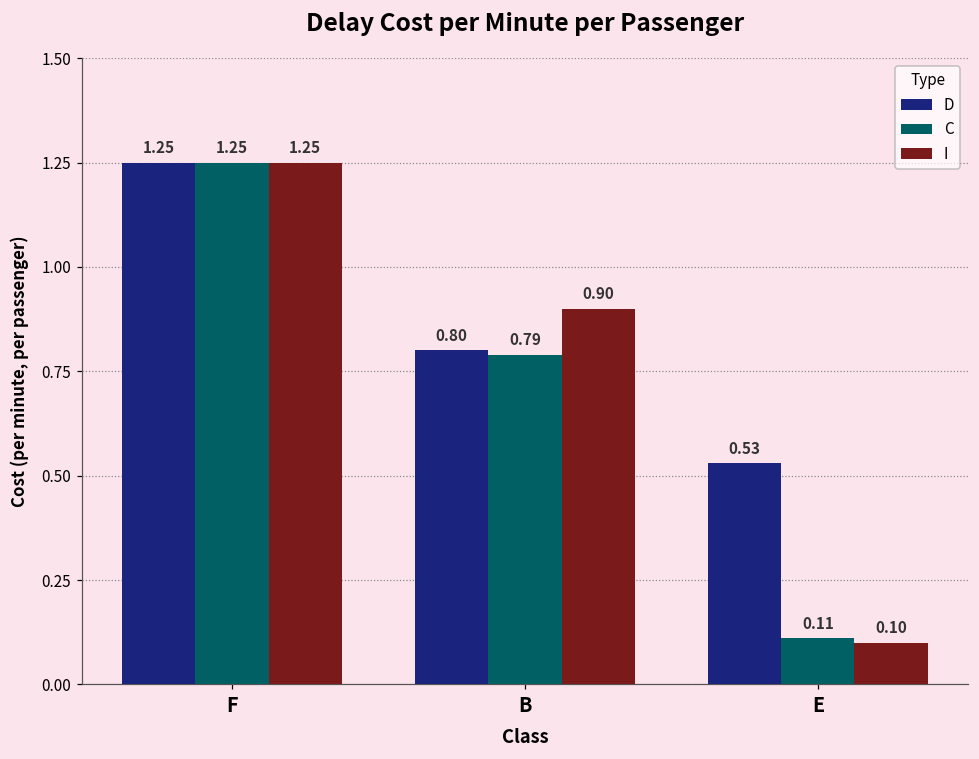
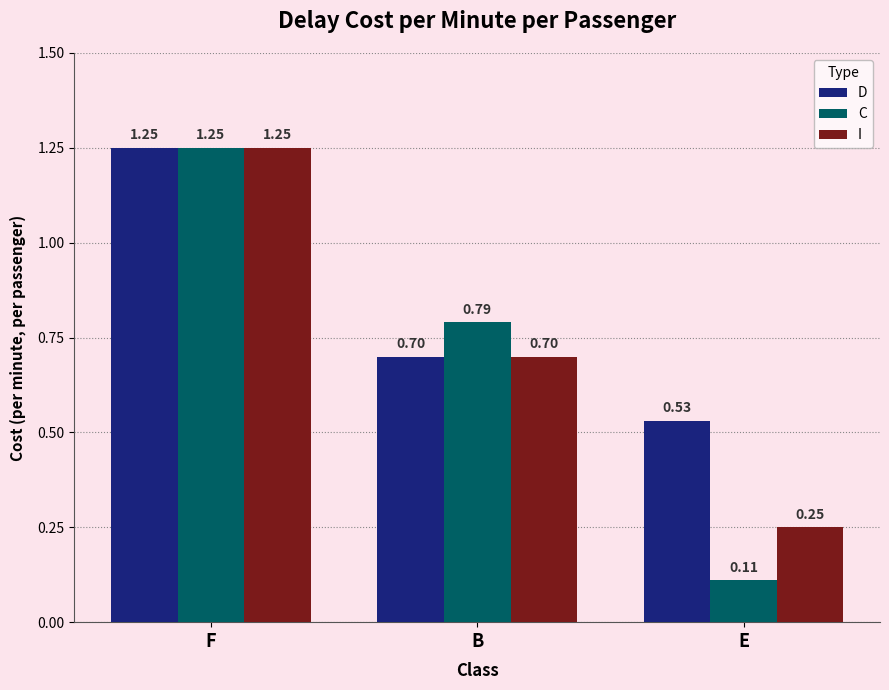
  {
    "D": {
      "F": 1.25,
-     "B": 0.80,
+     "B": 0.70,
      "E": 0.53
    },
    "C": {
      "F": 1.25,
      "B": 0.79,
      "E": 0.11
    },
    "I": {
      "F": 1.25,
-     "B": 0.90,
-     "E": 0.10
+     "B": 0.70,
+     "E": 0.25
    }
  }
